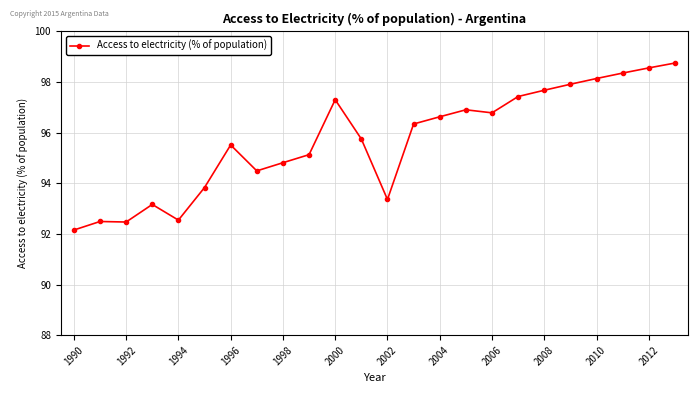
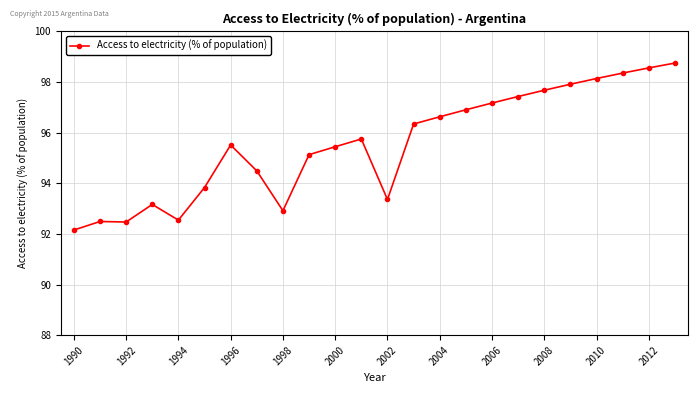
  {
    "1990": 92.2,
    "1992": 92.5,
    "1994": 92.5,
    "1996": 95.5,
-   "1998": 94.8,
-   "2000": 97.3,
+   "1998": 92.9,
+   "2000": 95.4,
    "2002": 93.4,
    "2004": 96.6,
-   "2006": 96.8,
+   "2006": 97.2,
    "2008": 97.7,
    "2010": 98.1,
    "2012": 98.6
  }
